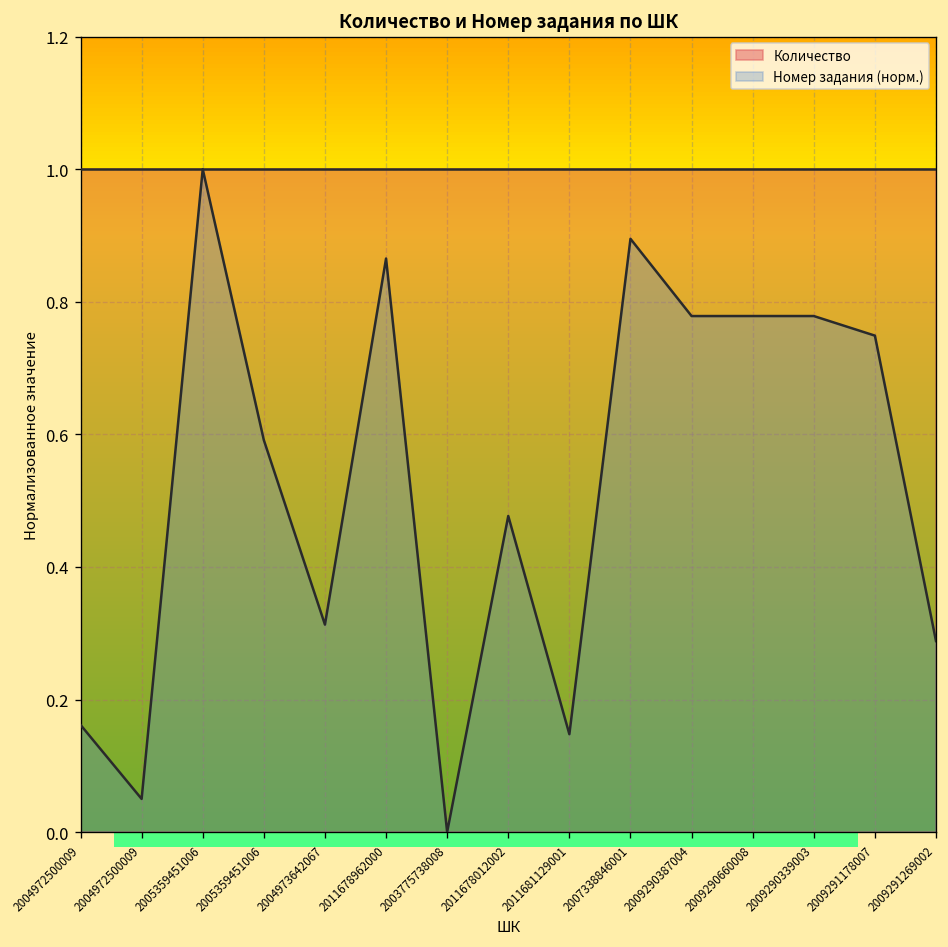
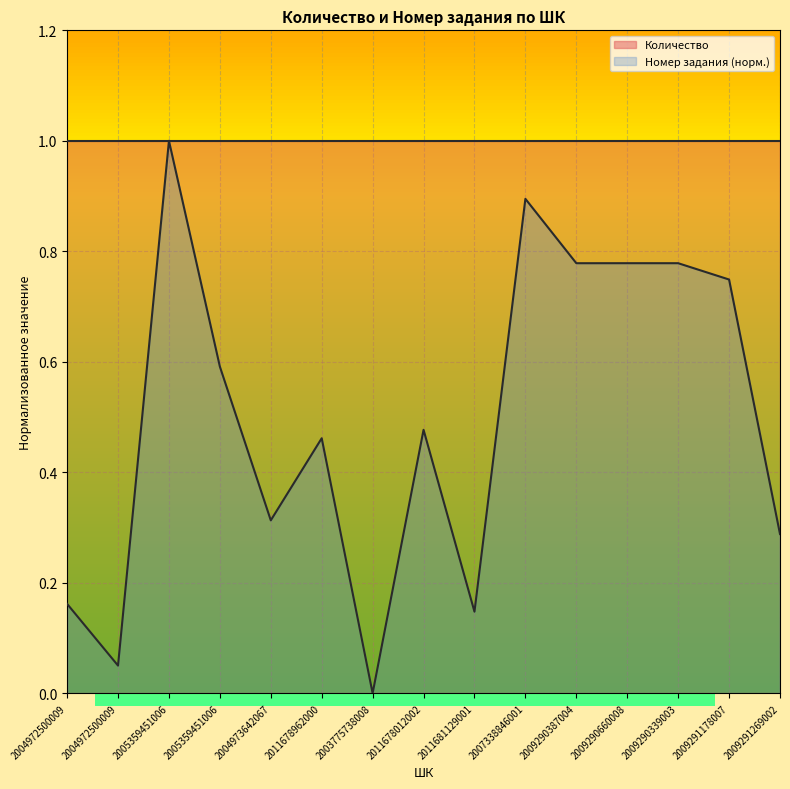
  {
    "Количество": {
      "2004973642067": 1.00,
      "2011678962000": 1.00,
      "2003775738008": 1.00,
      "2011678012002": 1.00,
      "2011681129001": 1.00,
      "2007338846001": 1.00,
      "2009290387004": 1.00,
      "2009290660008": 1.00,
      "2009290339003": 1.00,
      "2009291178007": 1.00,
      "2009291269002": 1.00
    },
    "Номер задания (норм.)": {
      "2004973642067": 0.31,
-     "2011678962000": 0.87,
+     "2011678962000": 0.46,
      "2003775738008": 0.00,
      "2011678012002": 0.48,
      "2011681129001": 0.15,
      "2007338846001": 0.89,
      "2009290387004": 0.78,
      "2009290660008": 0.78,
      "2009290339003": 0.78,
      "2009291178007": 0.75,
      "2009291269002": 0.29
    }
  }
